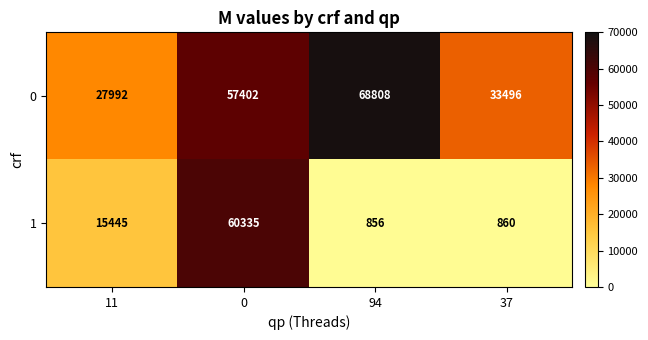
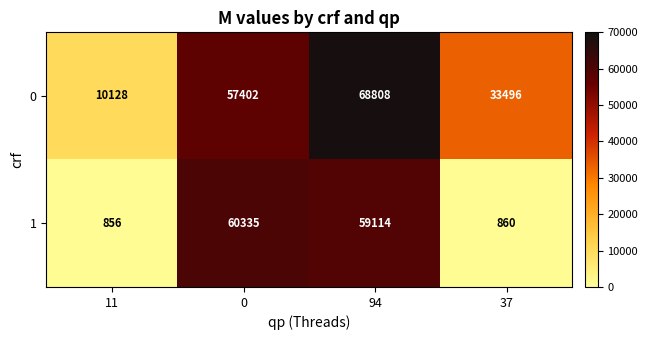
  {
    "0": {
-     "11": 27992,
+     "11": 10128,
      "0": 57402,
      "94": 68808,
      "37": 33496
    },
    "1": {
-     "11": 15445,
+     "11": 856,
      "0": 60335,
-     "94": 856,
+     "94": 59114,
      "37": 860
    }
  }
